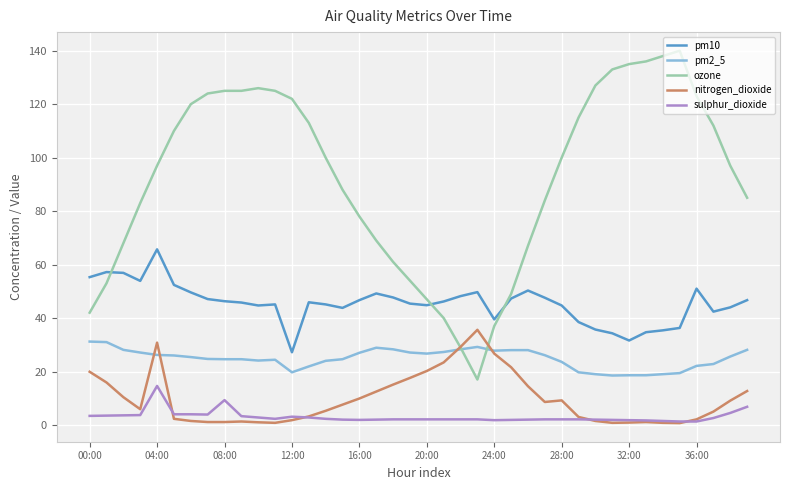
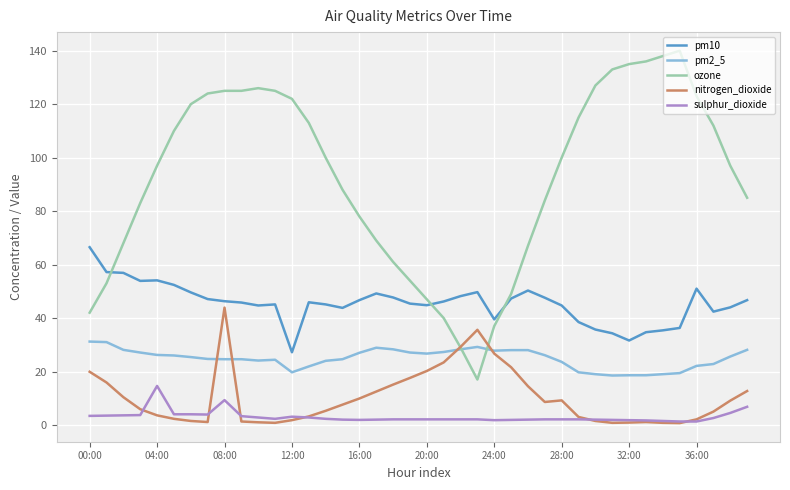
  {
    "pm10": {
-     "00:00": 55,
-     "04:00": 66,
+     "00:00": 67,
+     "04:00": 54,
      "08:00": 46,
      "12:00": 27,
      "16:00": 47,
      "20:00": 45,
      "24:00": 40,
      "28:00": 45,
      "32:00": 32,
      "36:00": 51
    },
    "nitrogen_dioxide": {
      "00:00": 20,
-     "04:00": 31,
-     "08:00": 1,
+     "04:00": 4,
+     "08:00": 44,
      "12:00": 2,
      "16:00": 10,
      "20:00": 20,
      "24:00": 27,
      "28:00": 9
    },
    "sulphur_dioxide": {
      "00:00": 3,
      "04:00": 15,
      "08:00": 9,
      "12:00": 3,
      "16:00": 2,
      "20:00": 2,
      "24:00": 2,
      "28:00": 2
    }
  }
